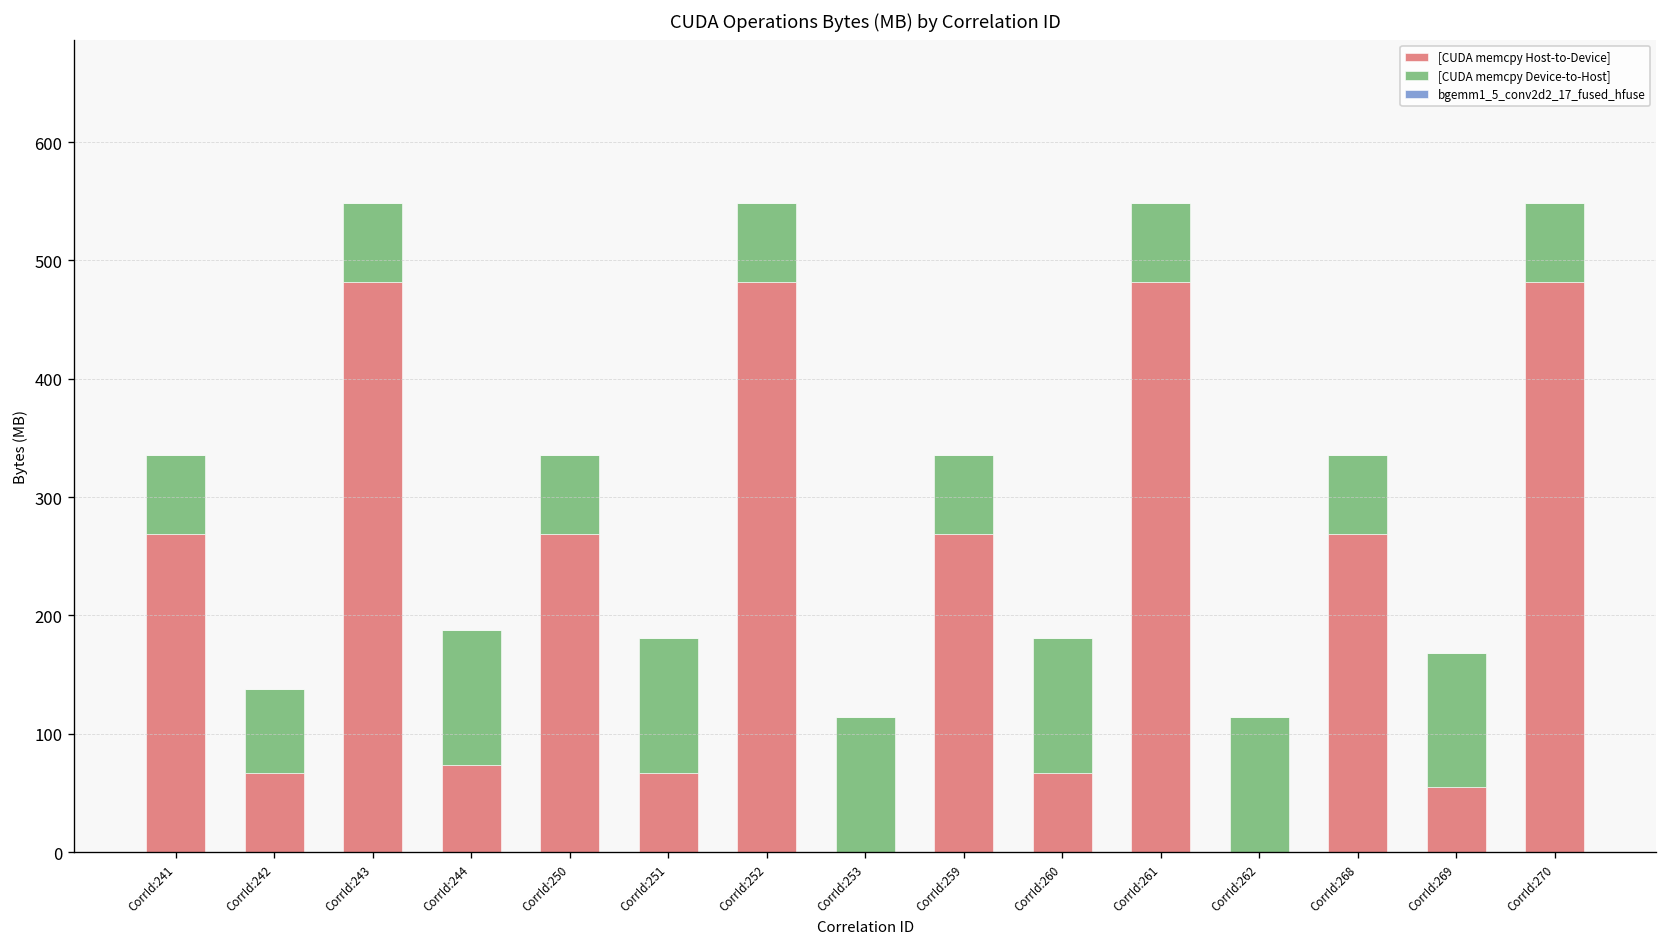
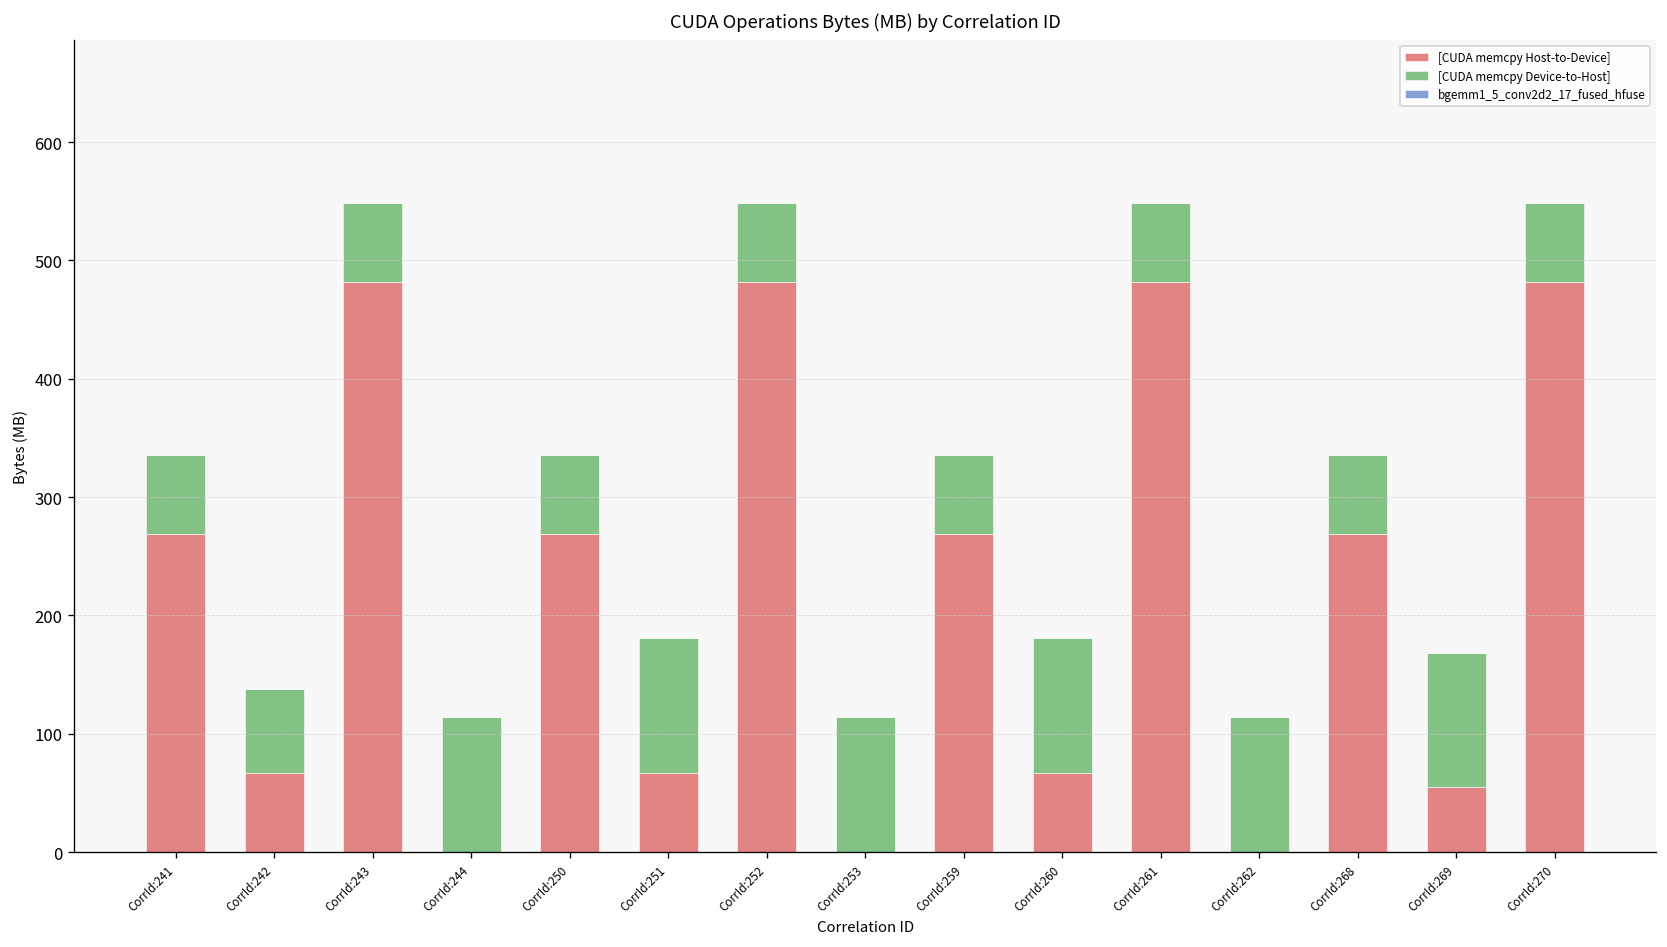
  {
    "[CUDA memcpy Host-to-Device]": {
      "CorrId:241": 270,
      "CorrId:242": 70,
      "CorrId:243": 480,
-     "CorrId:244": 70,
+     "CorrId:244": 0,
      "CorrId:250": 270,
      "CorrId:251": 70,
      "CorrId:252": 480,
      "CorrId:259": 270,
      "CorrId:260": 70,
      "CorrId:261": 480,
      "CorrId:268": 270,
      "CorrId:269": 60,
      "CorrId:270": 480
    },
    "[CUDA memcpy Device-to-Host]": {
      "CorrId:241": 70,
      "CorrId:242": 70,
      "CorrId:243": 70,
      "CorrId:244": 110,
      "CorrId:250": 70,
      "CorrId:251": 110,
      "CorrId:252": 70,
      "CorrId:253": 110,
      "CorrId:259": 70,
      "CorrId:260": 110,
      "CorrId:261": 70,
      "CorrId:262": 110,
      "CorrId:268": 70,
      "CorrId:269": 110,
      "CorrId:270": 70
    }
  }
